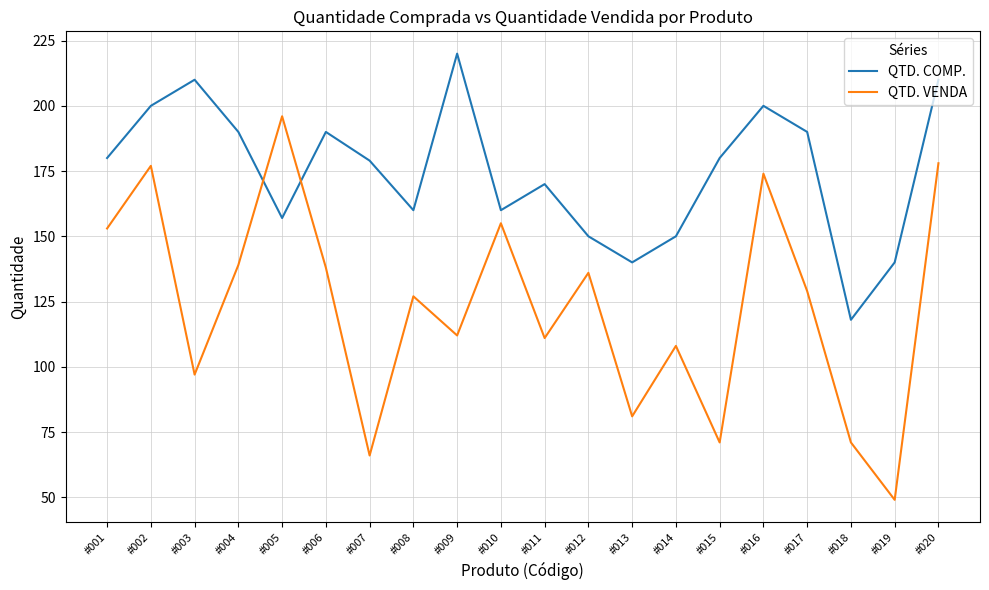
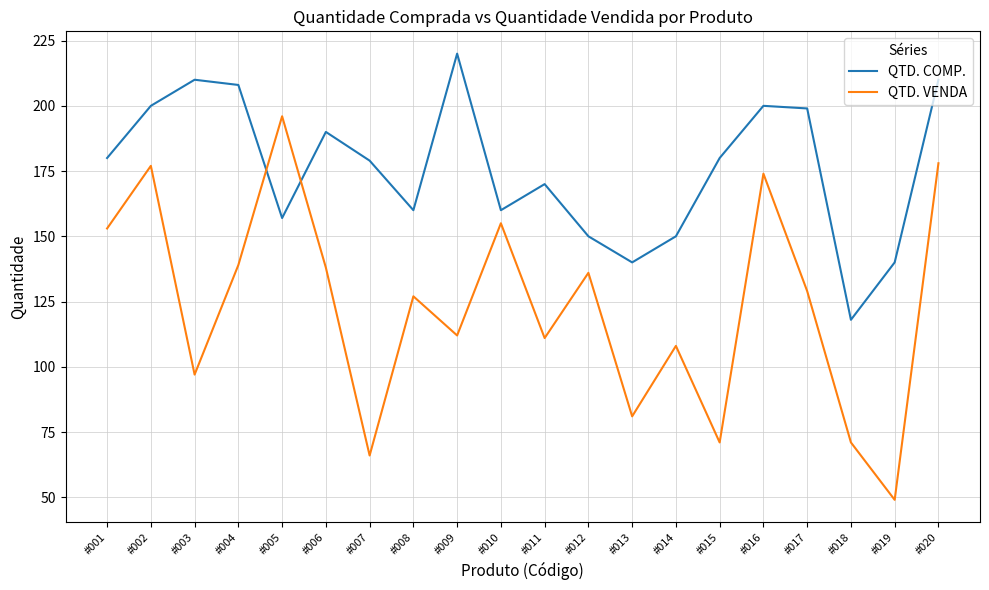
  {
    "QTD. COMP.": {
      "#001": 180,
      "#002": 200,
      "#003": 210,
-     "#004": 190,
+     "#004": 208,
      "#005": 157,
      "#006": 190,
      "#007": 179,
      "#008": 160,
      "#009": 220,
      "#010": 160,
      "#011": 170,
      "#012": 150,
      "#013": 140,
      "#014": 150,
      "#015": 180,
      "#016": 200,
-     "#017": 190,
+     "#017": 199,
      "#018": 118,
      "#019": 140
    },
    "QTD. VENDA": {
      "#001": 153,
      "#002": 177,
      "#003": 97,
      "#004": 139,
      "#005": 196,
      "#006": 138,
      "#007": 66,
      "#008": 127,
      "#009": 112,
      "#010": 155,
      "#011": 111,
      "#012": 136,
      "#013": 81,
      "#014": 108,
      "#015": 71,
      "#016": 174,
      "#017": 129,
      "#018": 71,
      "#019": 49,
      "#020": 178
    }
  }
